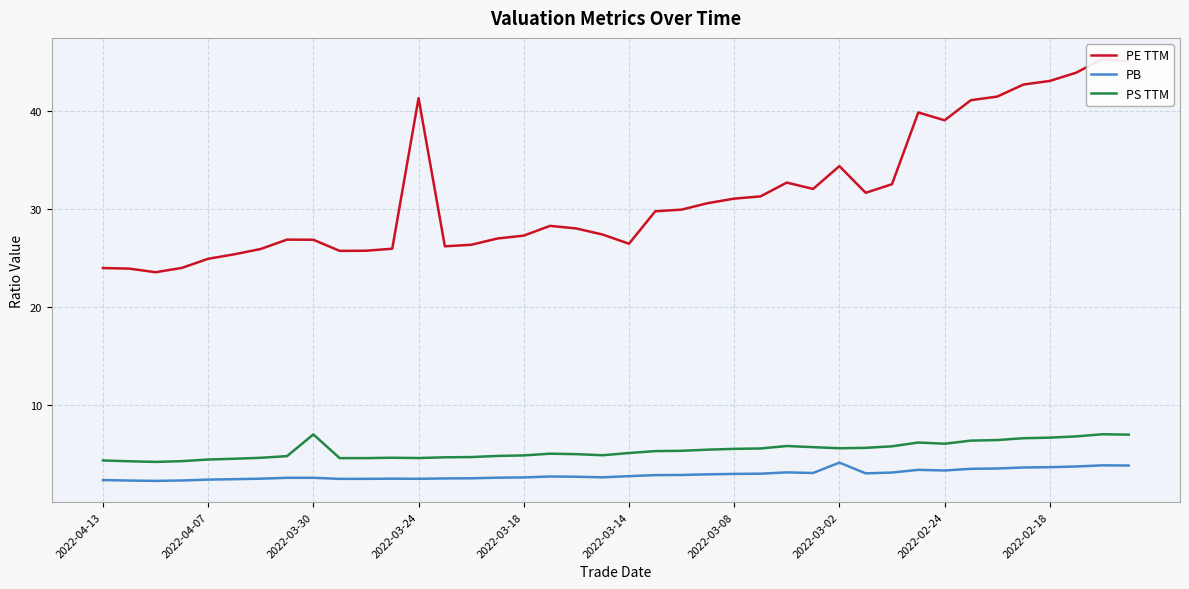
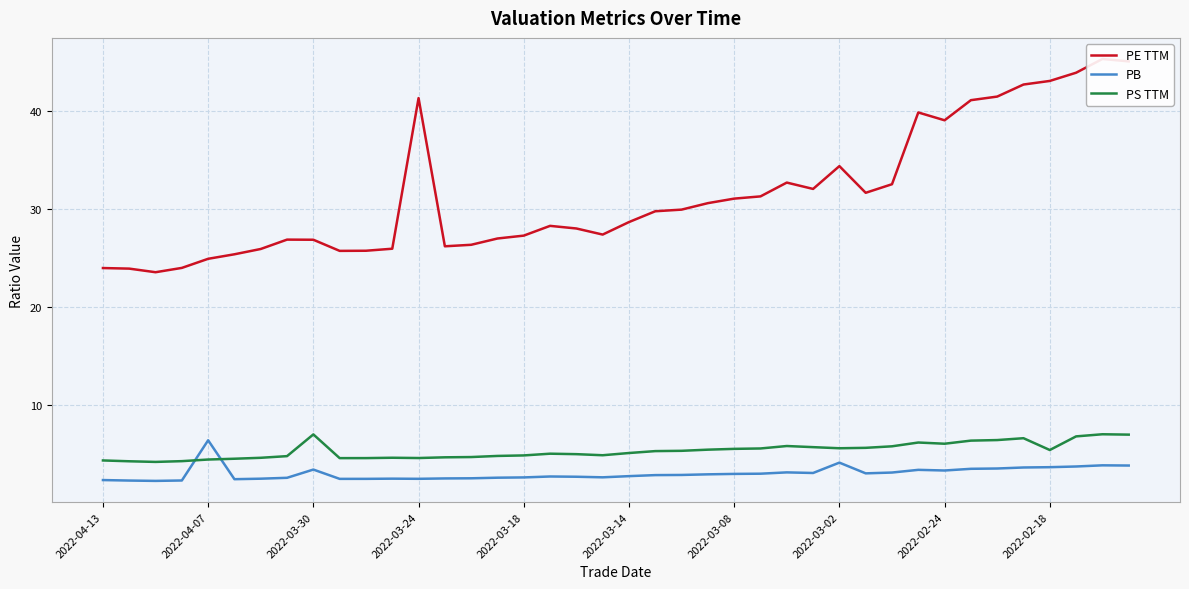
  {
    "PE TTM": {
      "2022-04-13": 24,
      "2022-04-07": 25,
      "2022-03-30": 27,
      "2022-03-24": 41,
      "2022-03-18": 27,
-     "2022-03-14": 26,
+     "2022-03-14": 29,
      "2022-03-08": 31,
      "2022-03-02": 34,
      "2022-02-24": 39,
      "2022-02-18": 43
    },
    "PB": {
      "2022-04-13": 2,
-     "2022-04-07": 2,
-     "2022-03-30": 2.6,
+     "2022-04-07": 6,
+     "2022-03-30": 3.4,
      "2022-03-24": 2,
      "2022-03-18": 3,
      "2022-03-14": 3,
      "2022-03-08": 3,
      "2022-03-02": 4,
      "2022-02-24": 3,
      "2022-02-18": 4
    },
    "PS TTM": {
      "2022-04-13": 4,
      "2022-04-07": 4,
      "2022-03-30": 7,
      "2022-03-24": 5,
      "2022-03-18": 5,
      "2022-03-14": 5,
      "2022-03-08": 6,
      "2022-03-02": 6,
      "2022-02-24": 6,
-     "2022-02-18": 7
+     "2022-02-18": 5
    }
  }
